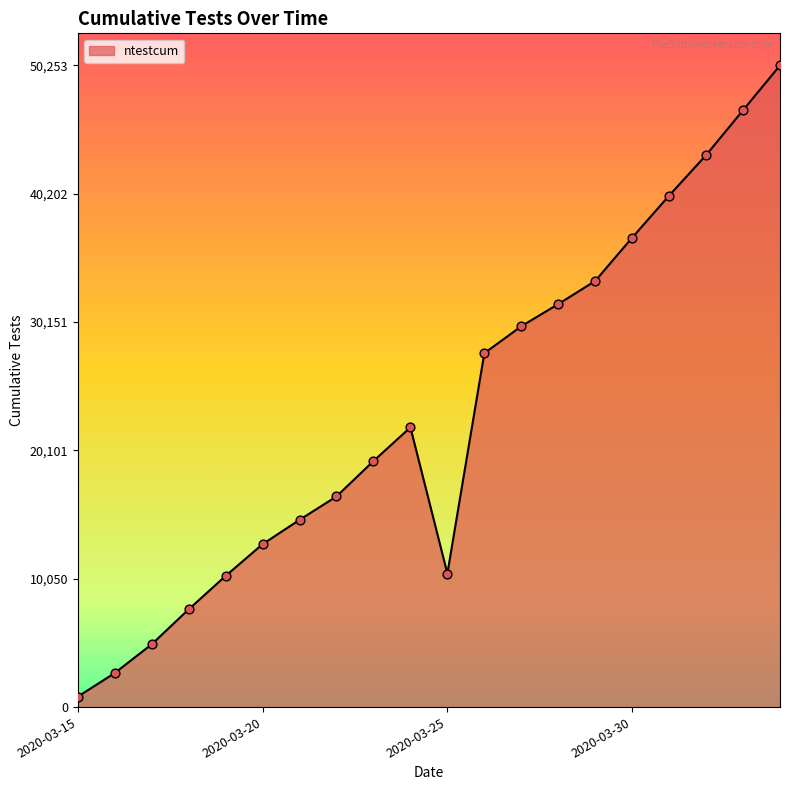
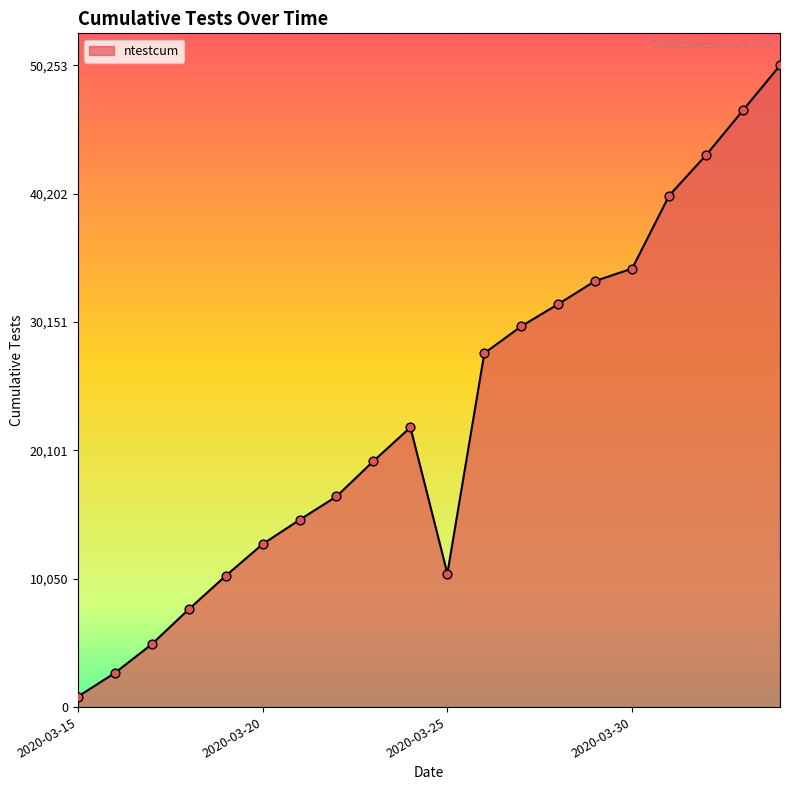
  {
    "2020-03-15": "800",
    "2020-03-20": "12,800",
    "2020-03-25": "10,500",
-   "2020-03-30": "36,800"
+   "2020-03-30": "34,300"
  }
